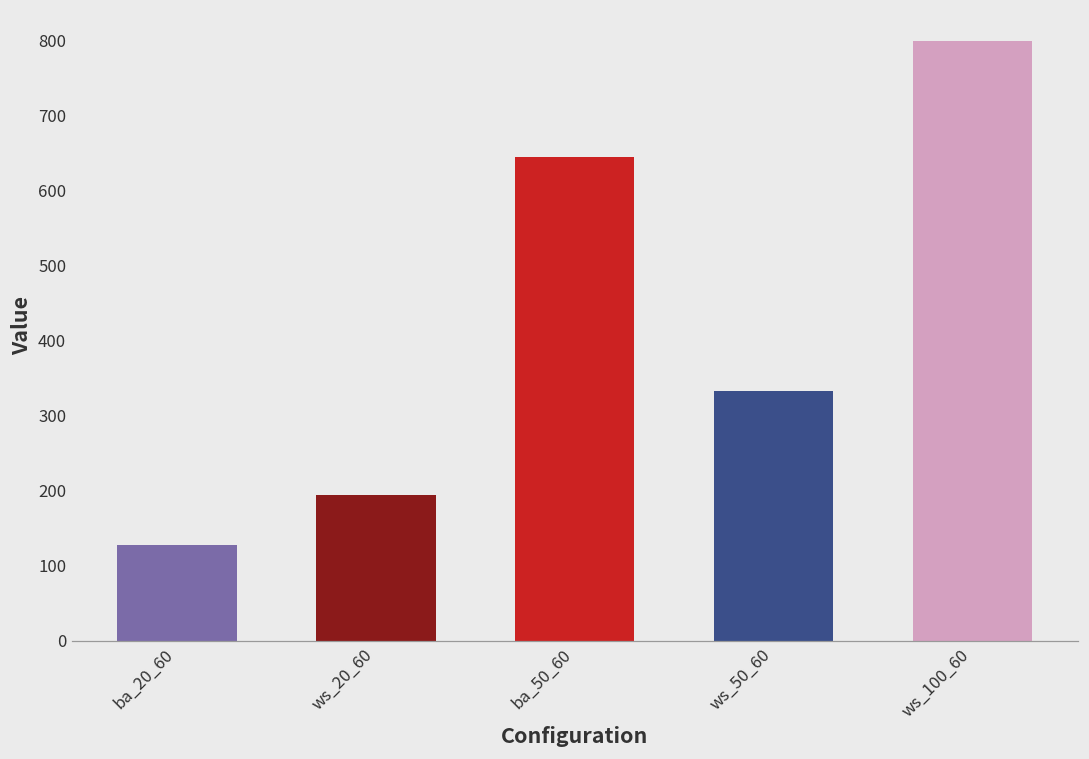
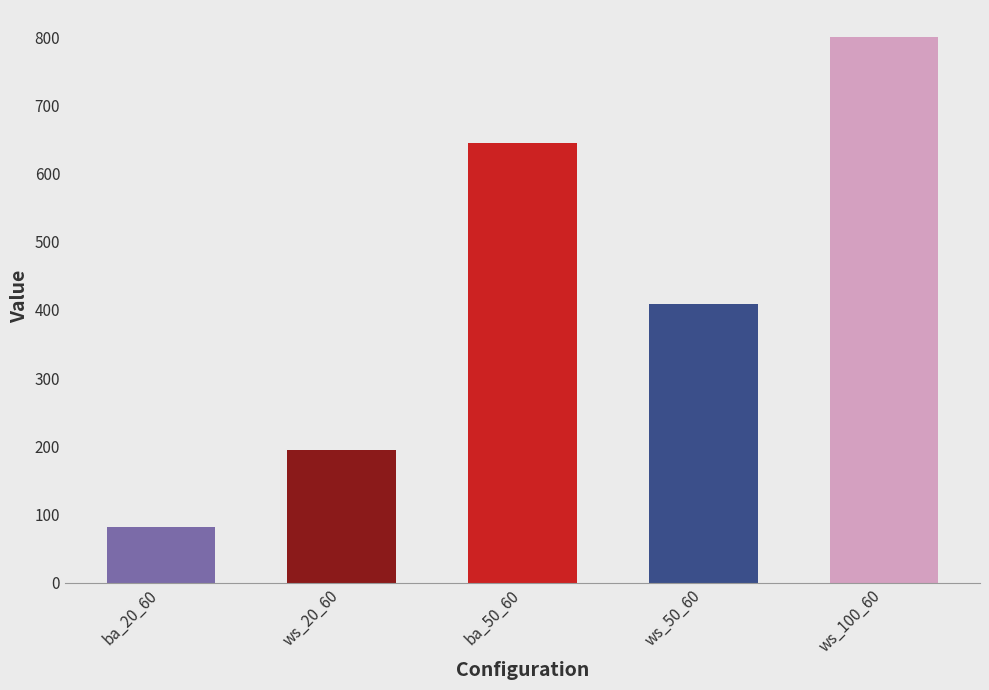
  {
-   "ba_20_60": 130,
+   "ba_20_60": 80,
    "ws_20_60": 190,
    "ba_50_60": 650,
-   "ws_50_60": 330,
+   "ws_50_60": 410,
    "ws_100_60": 800
  }
